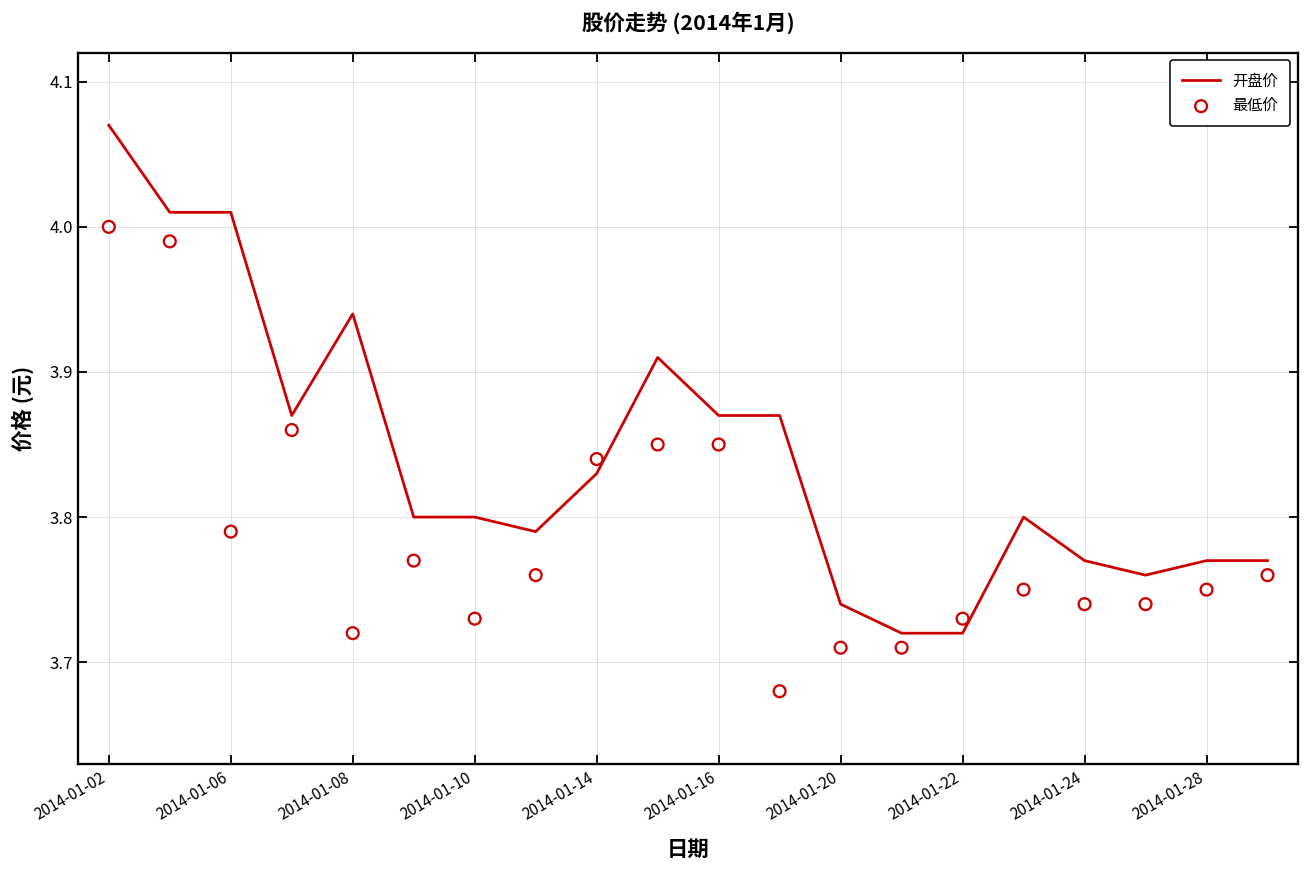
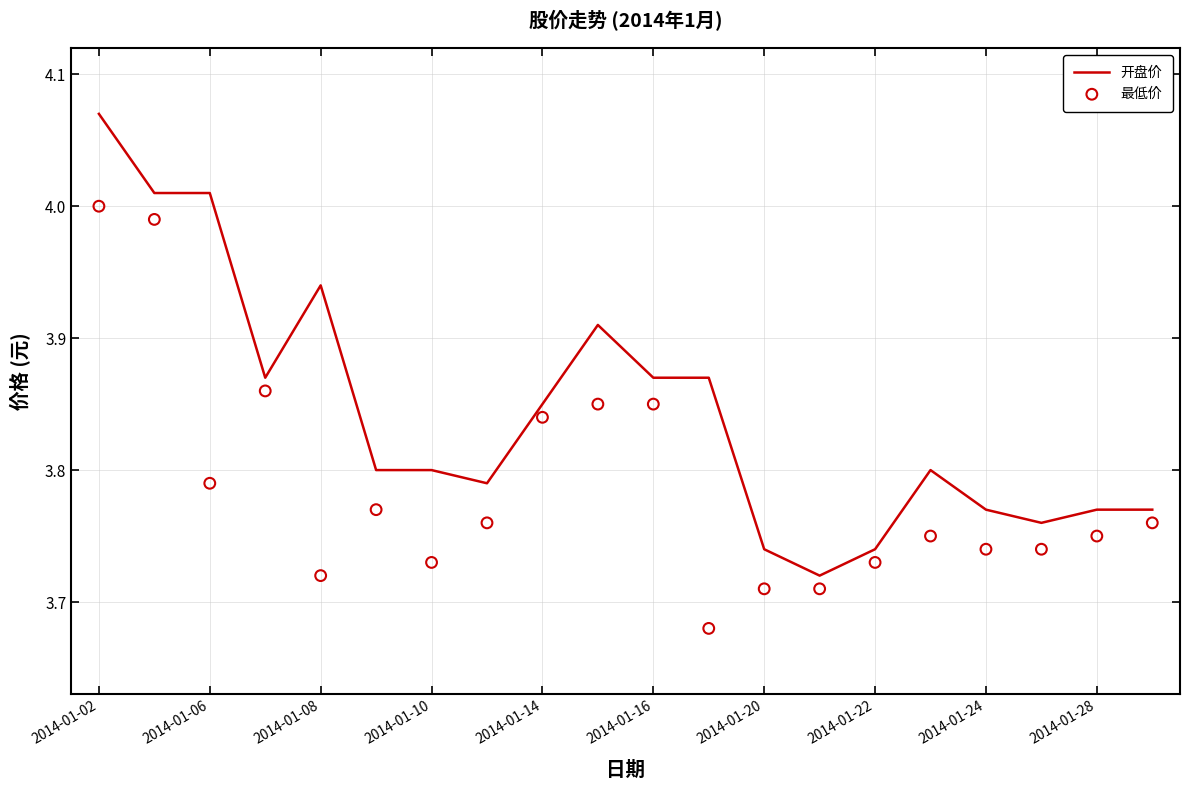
  {
    "开盘价": {
      "2014-01-02": 4.07,
      "2014-01-06": 4.01,
      "2014-01-08": 3.94,
      "2014-01-10": 3.80,
-     "2014-01-14": 3.83,
+     "2014-01-14": 3.85,
      "2014-01-16": 3.87,
      "2014-01-20": 3.74,
-     "2014-01-22": 3.72,
+     "2014-01-22": 3.74,
      "2014-01-24": 3.77,
      "2014-01-28": 3.77
    }
  }
